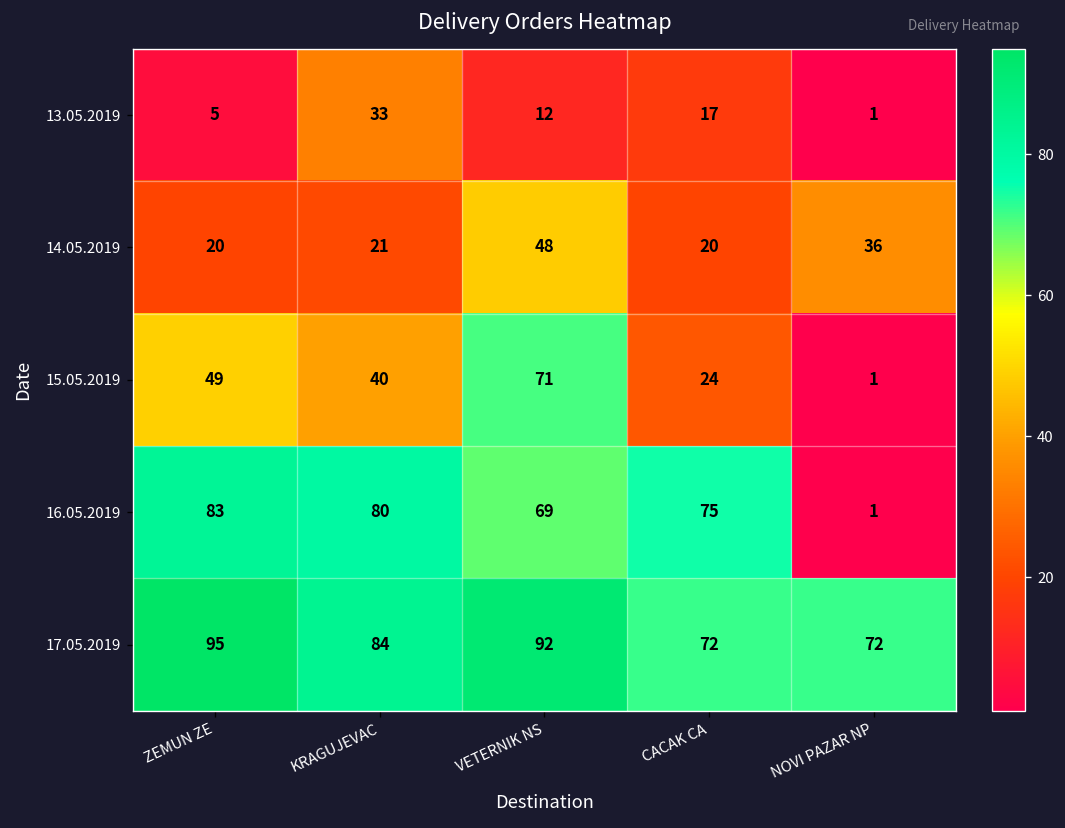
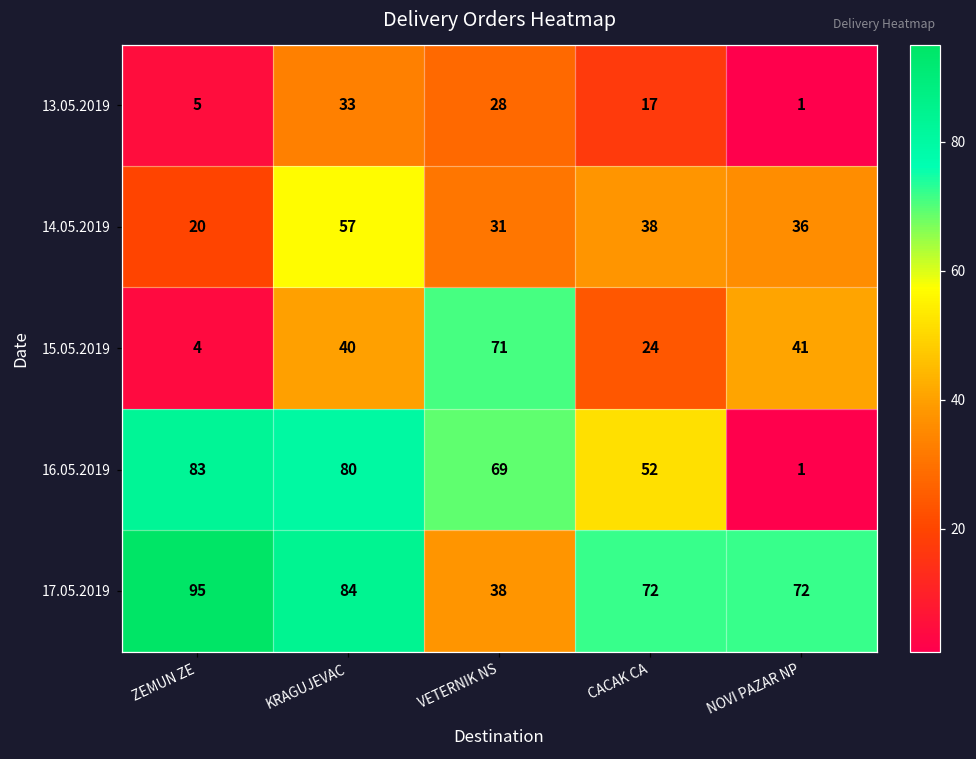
  {
    "13.05.2019": {
      "ZEMUN ZE": 5,
      "KRAGUJEVAC": 33,
-     "VETERNIK NS": 12,
+     "VETERNIK NS": 28,
      "CACAK CA": 17,
      "NOVI PAZAR NP": 1
    },
    "14.05.2019": {
      "ZEMUN ZE": 20,
-     "KRAGUJEVAC": 21,
-     "VETERNIK NS": 48,
-     "CACAK CA": 20,
+     "KRAGUJEVAC": 57,
+     "VETERNIK NS": 31,
+     "CACAK CA": 38,
      "NOVI PAZAR NP": 36
    },
    "15.05.2019": {
-     "ZEMUN ZE": 49,
+     "ZEMUN ZE": 4,
      "KRAGUJEVAC": 40,
      "VETERNIK NS": 71,
      "CACAK CA": 24,
-     "NOVI PAZAR NP": 1
+     "NOVI PAZAR NP": 41
    },
    "16.05.2019": {
      "ZEMUN ZE": 83,
      "KRAGUJEVAC": 80,
      "VETERNIK NS": 69,
-     "CACAK CA": 75,
+     "CACAK CA": 52,
      "NOVI PAZAR NP": 1
    },
    "17.05.2019": {
      "ZEMUN ZE": 95,
      "KRAGUJEVAC": 84,
-     "VETERNIK NS": 92,
+     "VETERNIK NS": 38,
      "CACAK CA": 72,
      "NOVI PAZAR NP": 72
    }
  }
